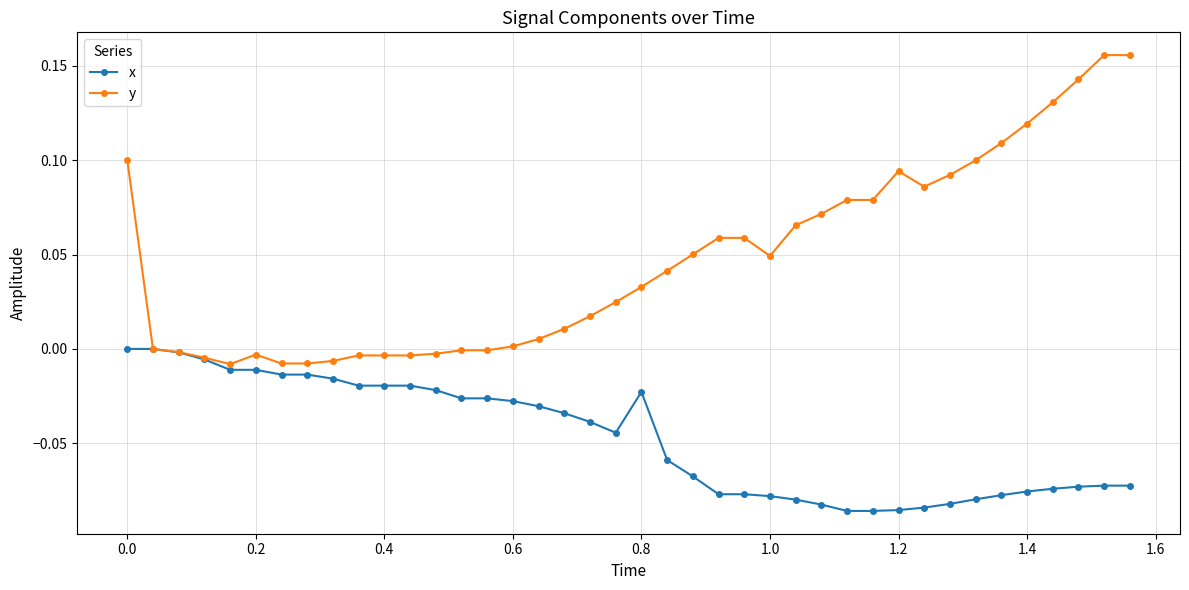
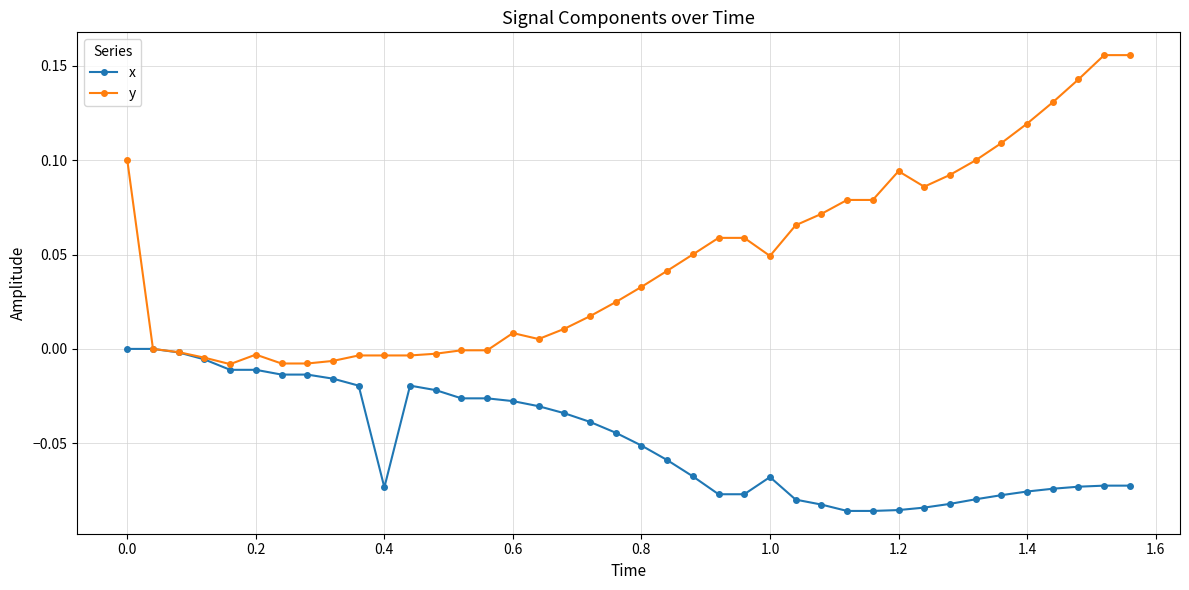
  {
    "x": {
      "0.0": 0.000,
      "0.2": -0.011,
-     "0.4": -0.019,
+     "0.4": -0.073,
      "0.6": -0.028,
-     "0.8": -0.023,
-     "1.0": -0.078,
+     "0.8": -0.051,
+     "1.0": -0.068,
      "1.2": -0.085,
      "1.4": -0.076
    },
    "y": {
      "0.0": 0.100,
      "0.2": -0.003,
      "0.4": -0.003,
-     "0.6": 0.001,
+     "0.6": 0.008,
      "0.8": 0.033,
      "1.0": 0.049,
      "1.2": 0.094,
      "1.4": 0.119
    }
  }
